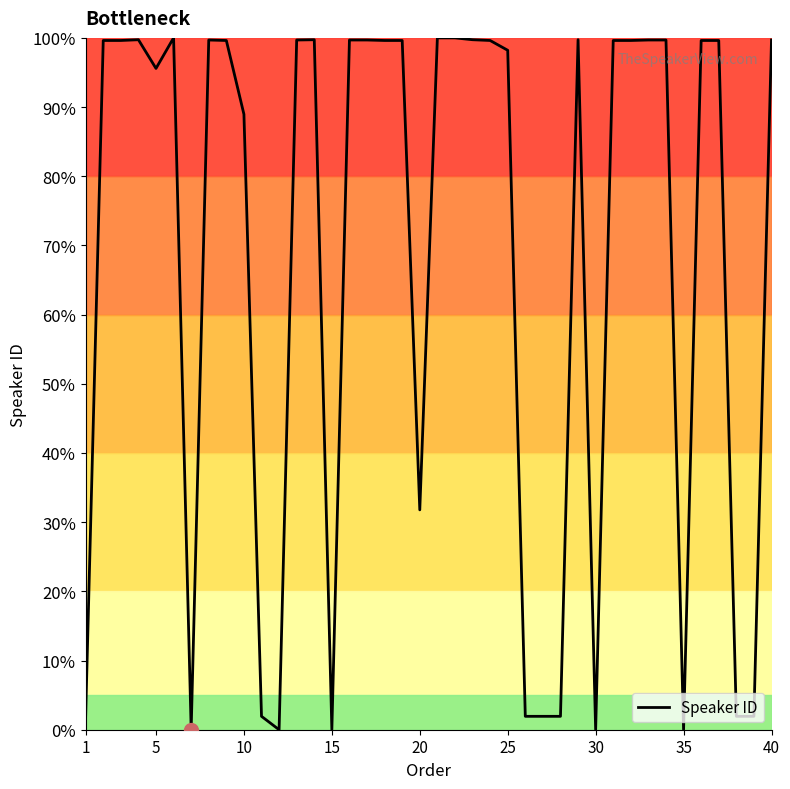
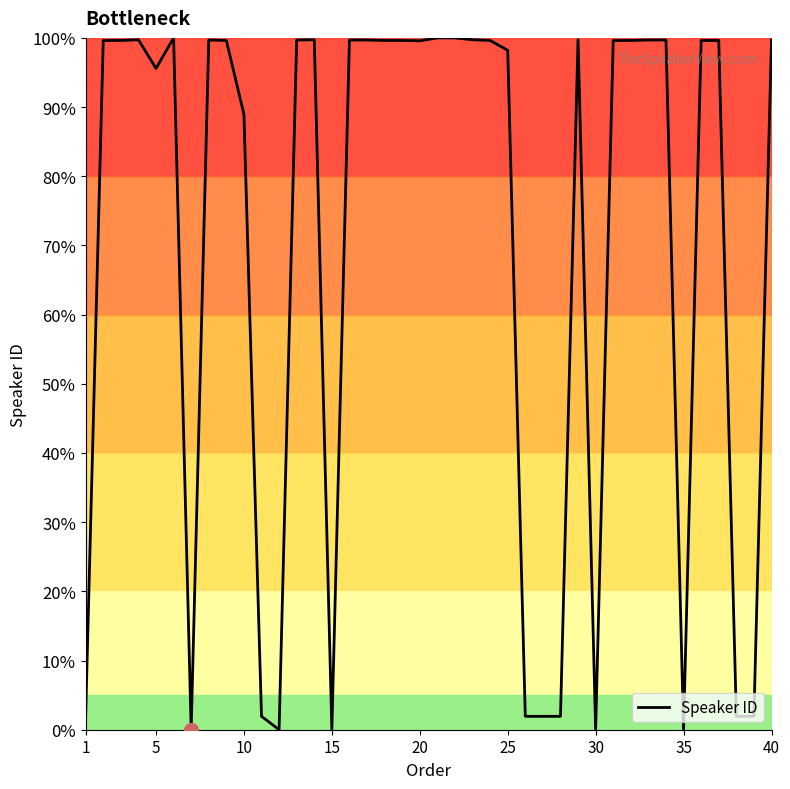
  {
    "Speaker ID": {
      "1": "2%",
      "5": "96%",
      "10": "89%",
      "15": "0%",
-     "20": "32%",
+     "20": "100%",
      "25": "98%",
      "30": "0%",
      "35": "0%",
      "40": "100%"
    }
  }
